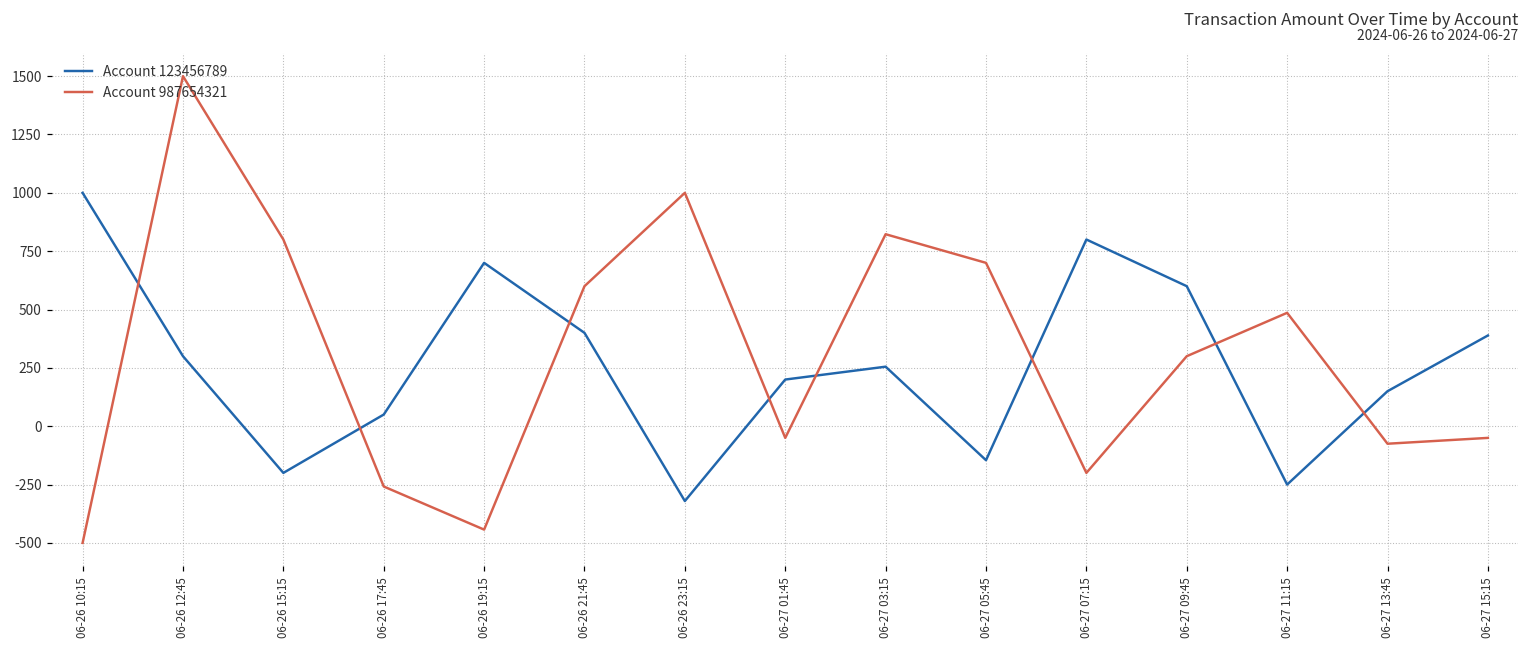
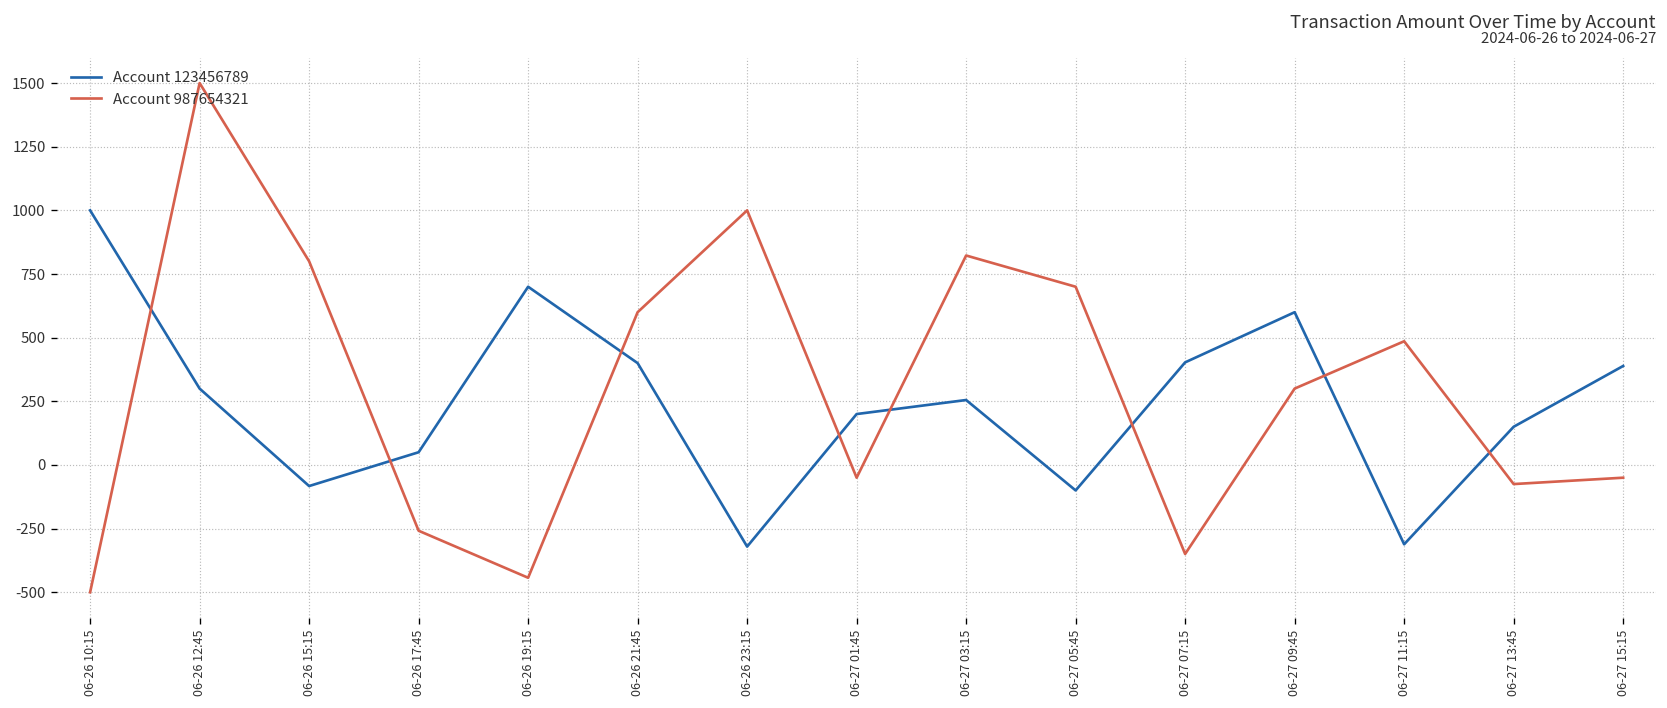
  {
    "Account 123456789": {
      "06-26 10:15": 1000,
      "06-26 12:45": 300,
-     "06-26 15:15": -200,
+     "06-26 15:15": -80,
      "06-26 17:45": 50,
      "06-26 19:15": 700,
      "06-26 21:45": 400,
      "06-26 23:15": -320,
      "06-27 01:45": 200,
      "06-27 03:15": 260,
-     "06-27 05:45": -150,
-     "06-27 07:15": 800,
+     "06-27 05:45": -100,
+     "06-27 07:15": 400,
      "06-27 09:45": 600,
-     "06-27 11:15": -250,
+     "06-27 11:15": -310,
      "06-27 13:45": 150,
      "06-27 15:15": 390
    },
    "Account 987654321": {
      "06-26 10:15": -500,
      "06-26 12:45": 1500,
      "06-26 15:15": 800,
      "06-26 17:45": -260,
      "06-26 19:15": -440,
      "06-26 21:45": 600,
      "06-26 23:15": 1000,
      "06-27 01:45": -50,
      "06-27 03:15": 820,
      "06-27 05:45": 700,
-     "06-27 07:15": -200,
+     "06-27 07:15": -350,
      "06-27 09:45": 300,
      "06-27 11:15": 490,
      "06-27 13:45": -80,
      "06-27 15:15": -50
    }
  }
